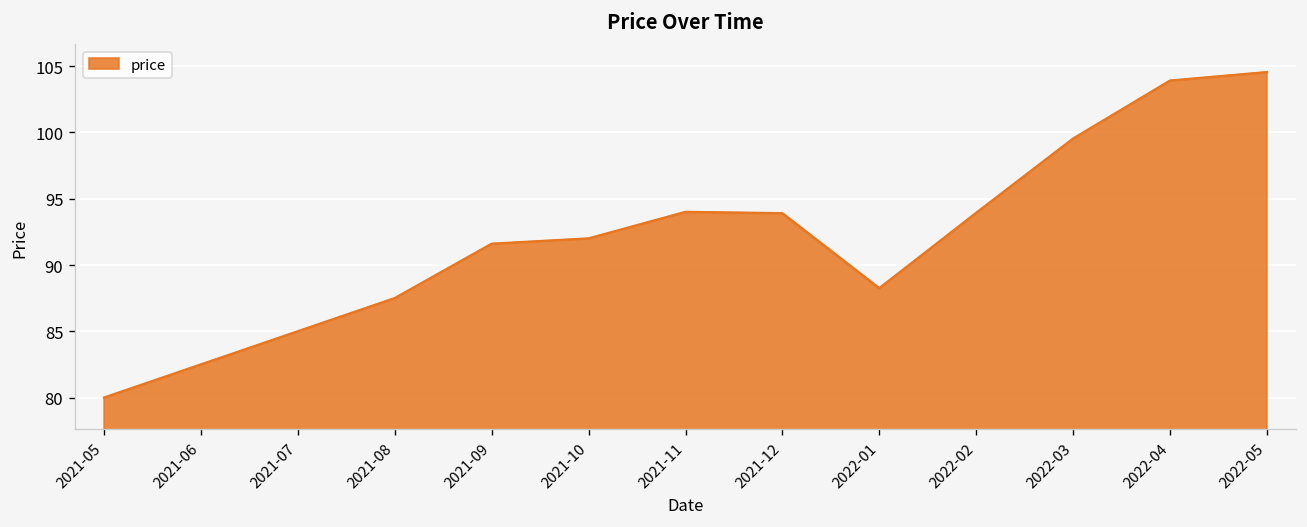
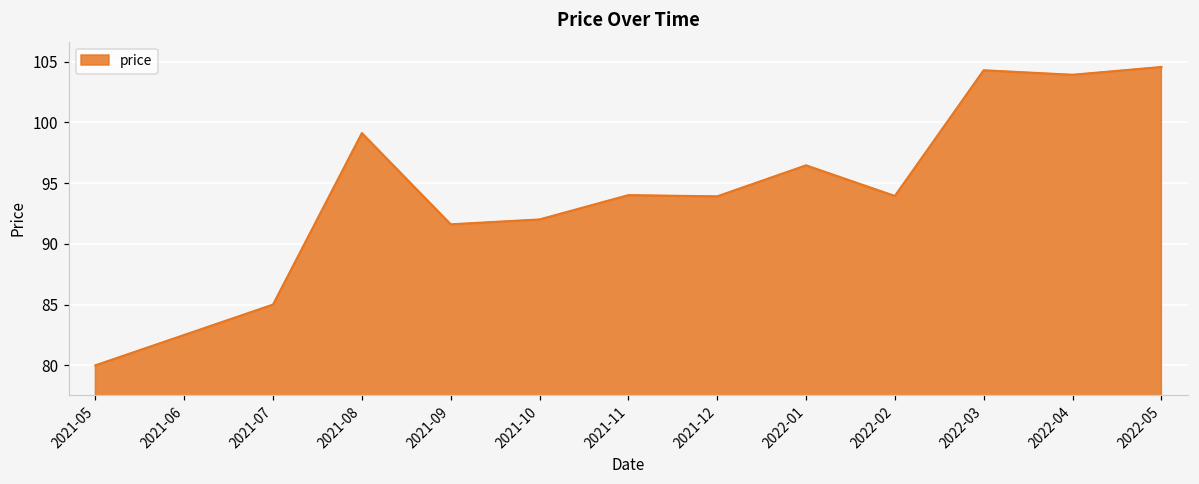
  {
    "2021-05": 80.0,
    "2021-06": 82.5,
    "2021-07": 85.0,
-   "2021-08": 87.5,
+   "2021-08": 99.1,
    "2021-09": 91.6,
    "2021-10": 92.0,
    "2021-11": 94.0,
    "2021-12": 93.9,
-   "2022-01": 88.3,
+   "2022-01": 96.5,
    "2022-02": 93.9,
-   "2022-03": 99.5,
+   "2022-03": 104.3,
    "2022-04": 103.9,
    "2022-05": 104.5
  }
